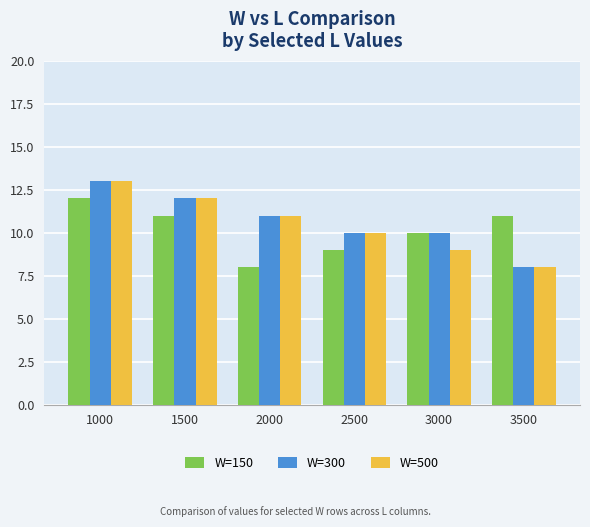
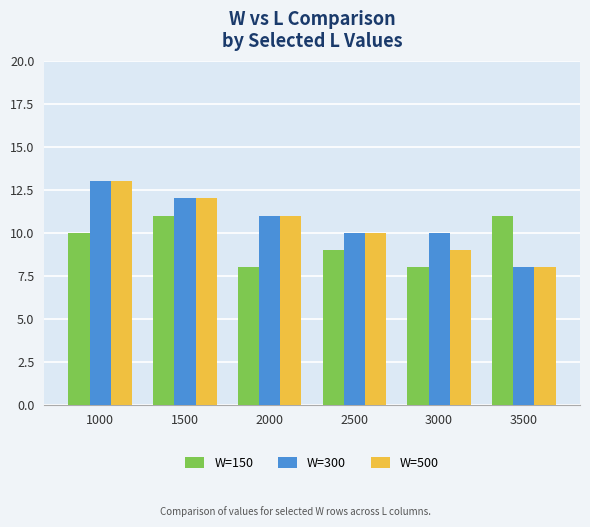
  {
    "W=150": {
-     "1000": 12,
+     "1000": 10,
      "1500": 11,
      "2000": 8,
      "2500": 9,
-     "3000": 10,
+     "3000": 8,
      "3500": 11
    },
    "W=300": {
      "1000": 13,
      "1500": 12,
      "2000": 11,
      "2500": 10,
      "3000": 10,
      "3500": 8
    },
    "W=500": {
      "1000": 13,
      "1500": 12,
      "2000": 11,
      "2500": 10,
      "3000": 9,
      "3500": 8
    }
  }
